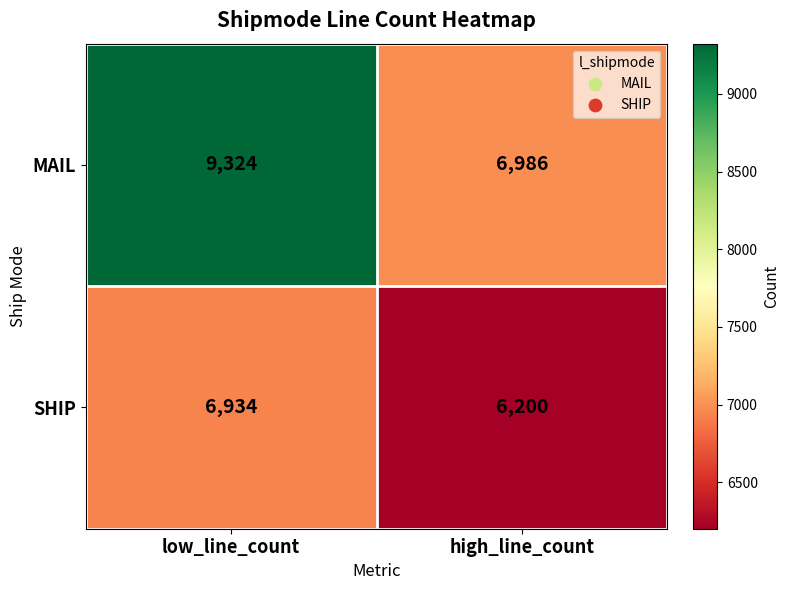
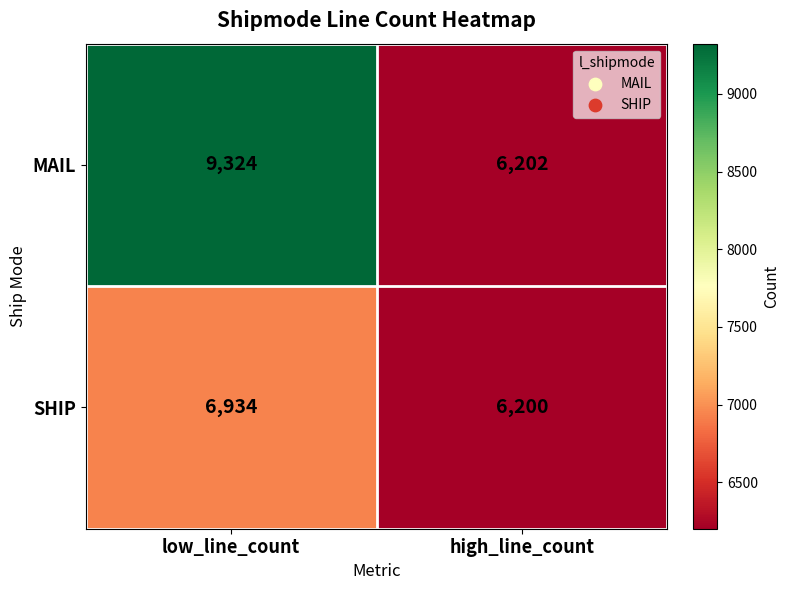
  {
    "MAIL": {
      "low_line_count": "9,324",
-     "high_line_count": "6,986"
+     "high_line_count": "6,202"
    },
    "SHIP": {
      "low_line_count": "6,934",
      "high_line_count": "6,200"
    }
  }
